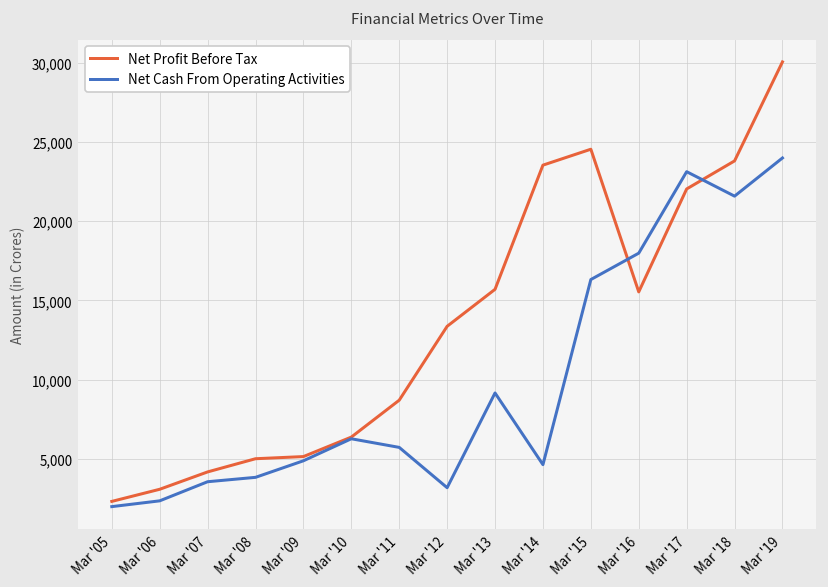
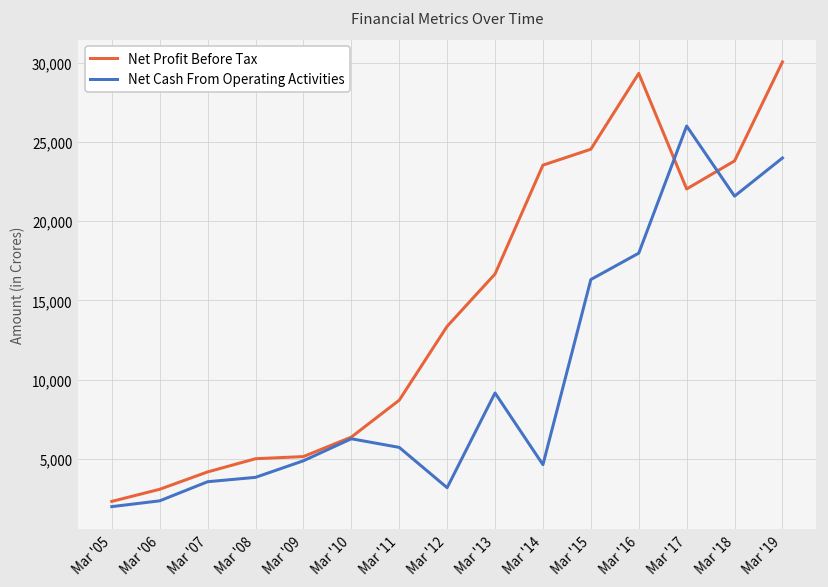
  {
    "Net Profit Before Tax": {
      "Mar '05": "2,300",
      "Mar '06": "3,100",
      "Mar '07": "4,200",
      "Mar '08": "5,000",
      "Mar '09": "5,100",
      "Mar '11": "8,700",
      "Mar '12": "13,400",
-     "Mar '13": "15,700",
+     "Mar '13": "16,700",
      "Mar '14": "23,500",
      "Mar '15": "24,500",
-     "Mar '16": "15,500",
+     "Mar '16": "29,300",
      "Mar '17": "22,000",
      "Mar '18": "23,800",
      "Mar '19": "30,100"
    },
    "Net Cash From Operating Activities": {
      "Mar '05": "2,000",
      "Mar '06": "2,300",
      "Mar '07": "3,600",
      "Mar '08": "3,800",
      "Mar '09": "4,900",
      "Mar '11": "5,700",
      "Mar '12": "3,200",
      "Mar '13": "9,200",
      "Mar '14": "4,600",
      "Mar '15": "16,300",
      "Mar '16": "18,000",
-     "Mar '17": "23,100",
+     "Mar '17": "26,000",
      "Mar '18": "21,600",
      "Mar '19": "24,000"
    }
  }
